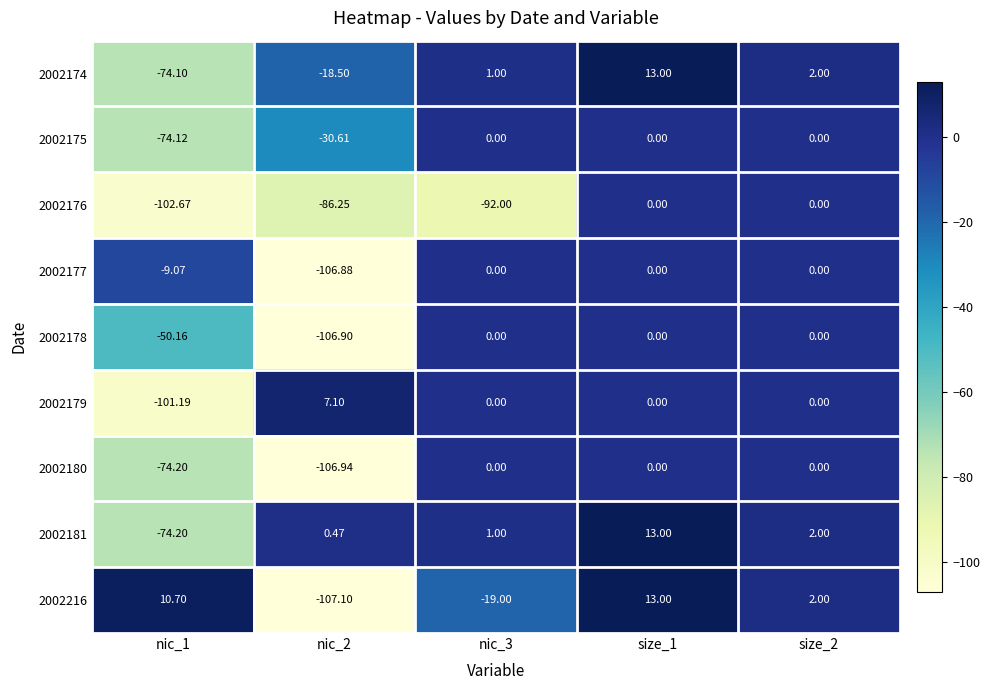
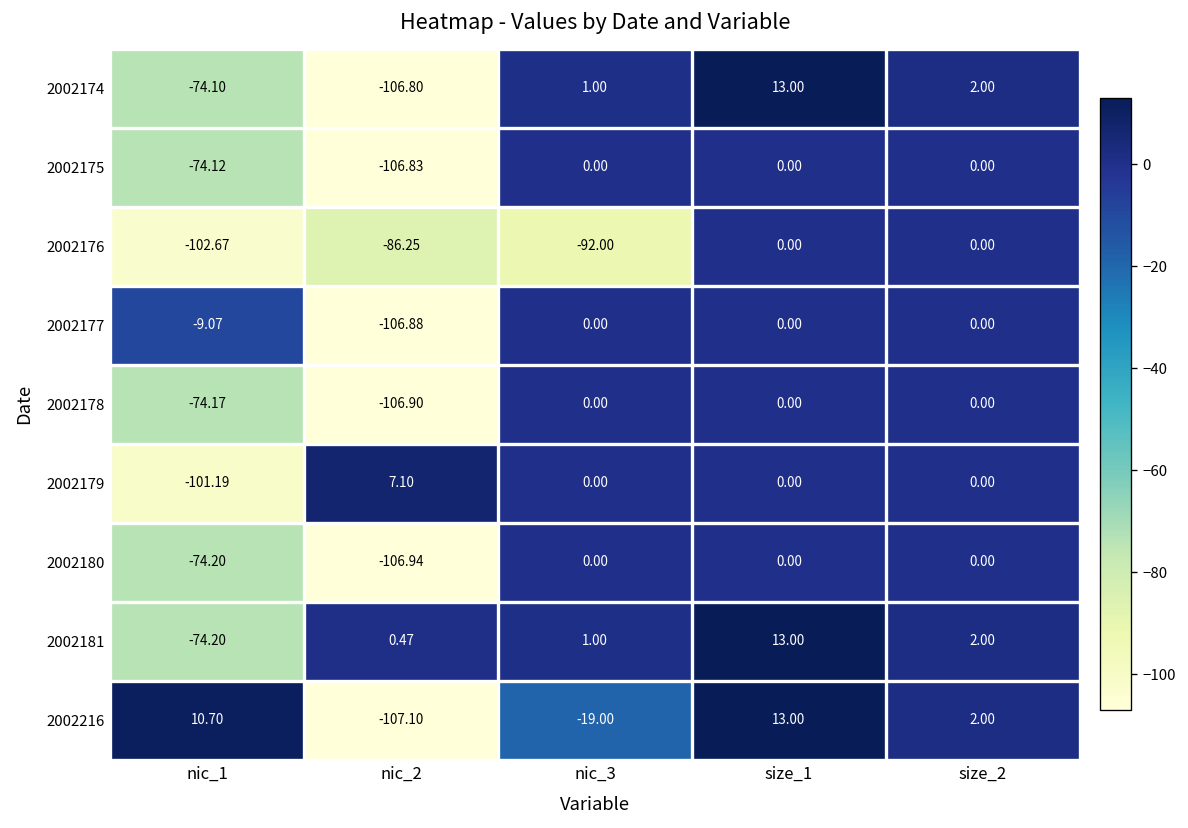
  {
    "2002174": {
      "nic_1": -74.10,
-     "nic_2": -18.50,
+     "nic_2": -106.80,
      "nic_3": 1.00,
      "size_1": 13.00,
      "size_2": 2.00
    },
    "2002175": {
      "nic_1": -74.12,
-     "nic_2": -30.61,
+     "nic_2": -106.83,
      "nic_3": 0.00,
      "size_1": 0.00,
      "size_2": 0.00
    },
    "2002176": {
      "nic_1": -102.67,
      "nic_2": -86.25,
      "nic_3": -92.00,
      "size_1": 0.00,
      "size_2": 0.00
    },
    "2002177": {
      "nic_1": -9.07,
      "nic_2": -106.88,
      "nic_3": 0.00,
      "size_1": 0.00,
      "size_2": 0.00
    },
    "2002178": {
-     "nic_1": -50.16,
+     "nic_1": -74.17,
      "nic_2": -106.90,
      "nic_3": 0.00,
      "size_1": 0.00,
      "size_2": 0.00
    },
    "2002179": {
      "nic_1": -101.19,
      "nic_2": 7.10,
      "nic_3": 0.00,
      "size_1": 0.00,
      "size_2": 0.00
    },
    "2002180": {
      "nic_1": -74.20,
      "nic_2": -106.94,
      "nic_3": 0.00,
      "size_1": 0.00,
      "size_2": 0.00
    },
    "2002181": {
      "nic_1": -74.20,
      "nic_2": 0.47,
      "nic_3": 1.00,
      "size_1": 13.00,
      "size_2": 2.00
    },
    "2002216": {
      "nic_1": 10.70,
      "nic_2": -107.10,
      "nic_3": -19.00,
      "size_1": 13.00,
      "size_2": 2.00
    }
  }
